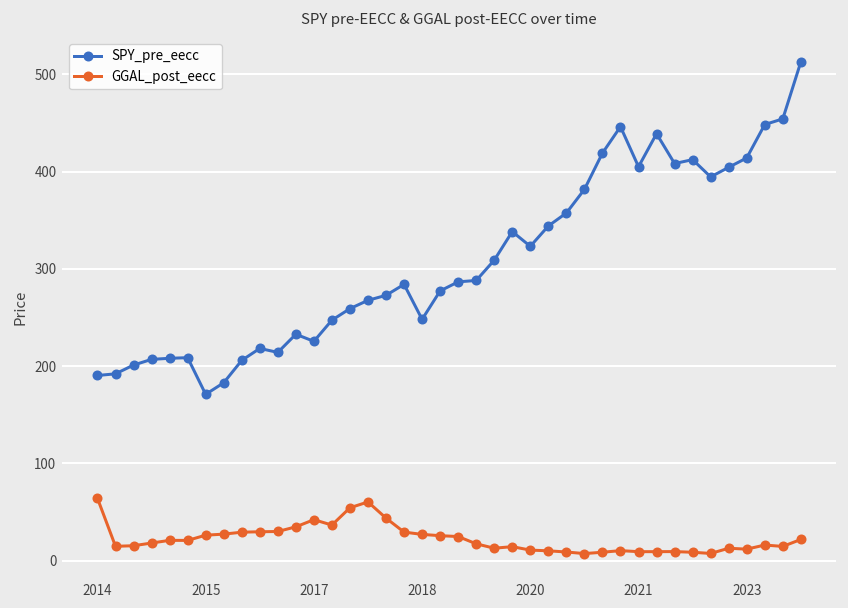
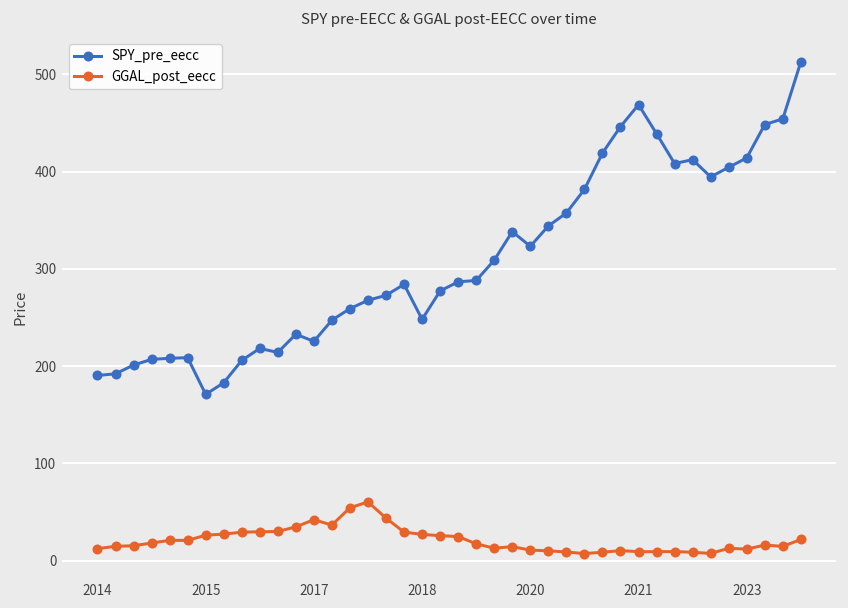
  {
    "SPY_pre_eecc": {
      "2014": 190,
      "2015": 170,
      "2017": 230,
      "2018": 250,
      "2020": 320,
-     "2021": 410,
+     "2021": 470,
      "2023": 410
    },
    "GGAL_post_eecc": {
-     "2014": 60,
+     "2014": 10,
      "2015": 30,
      "2017": 40,
      "2018": 30,
      "2020": 10,
      "2021": 10,
      "2023": 10
    }
  }
